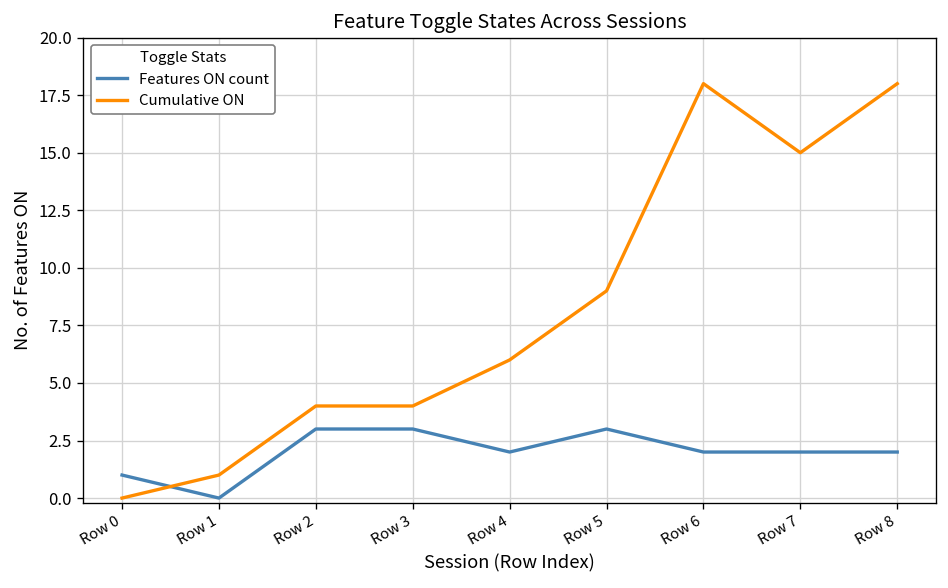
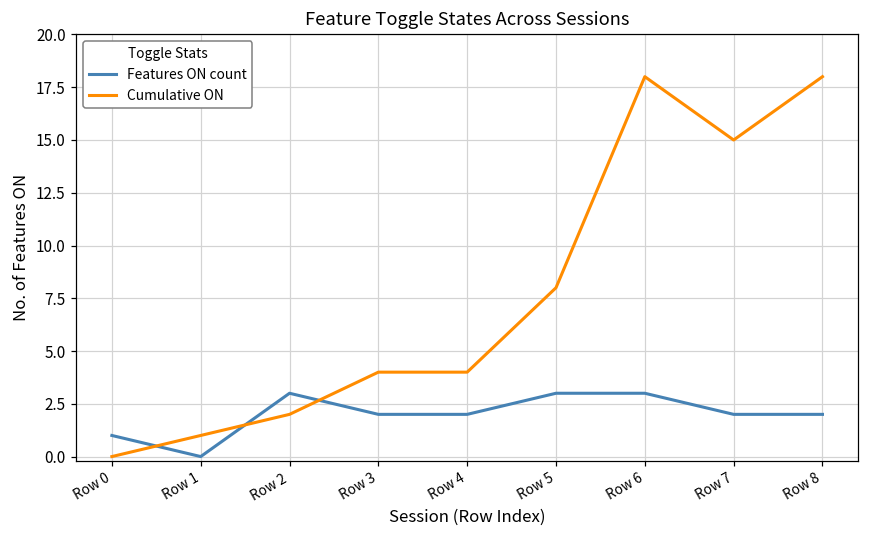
  {
    "Features ON count": {
      "Row 0": 1,
      "Row 1": 0,
      "Row 2": 3,
-     "Row 3": 3,
+     "Row 3": 2,
      "Row 4": 2,
      "Row 5": 3,
-     "Row 6": 2,
+     "Row 6": 3,
      "Row 7": 2,
      "Row 8": 2
    },
    "Cumulative ON": {
      "Row 0": 0,
      "Row 1": 1,
-     "Row 2": 4,
+     "Row 2": 2,
      "Row 3": 4,
-     "Row 4": 6,
-     "Row 5": 9,
+     "Row 4": 4,
+     "Row 5": 8,
      "Row 6": 18,
      "Row 7": 15,
      "Row 8": 18
    }
  }
